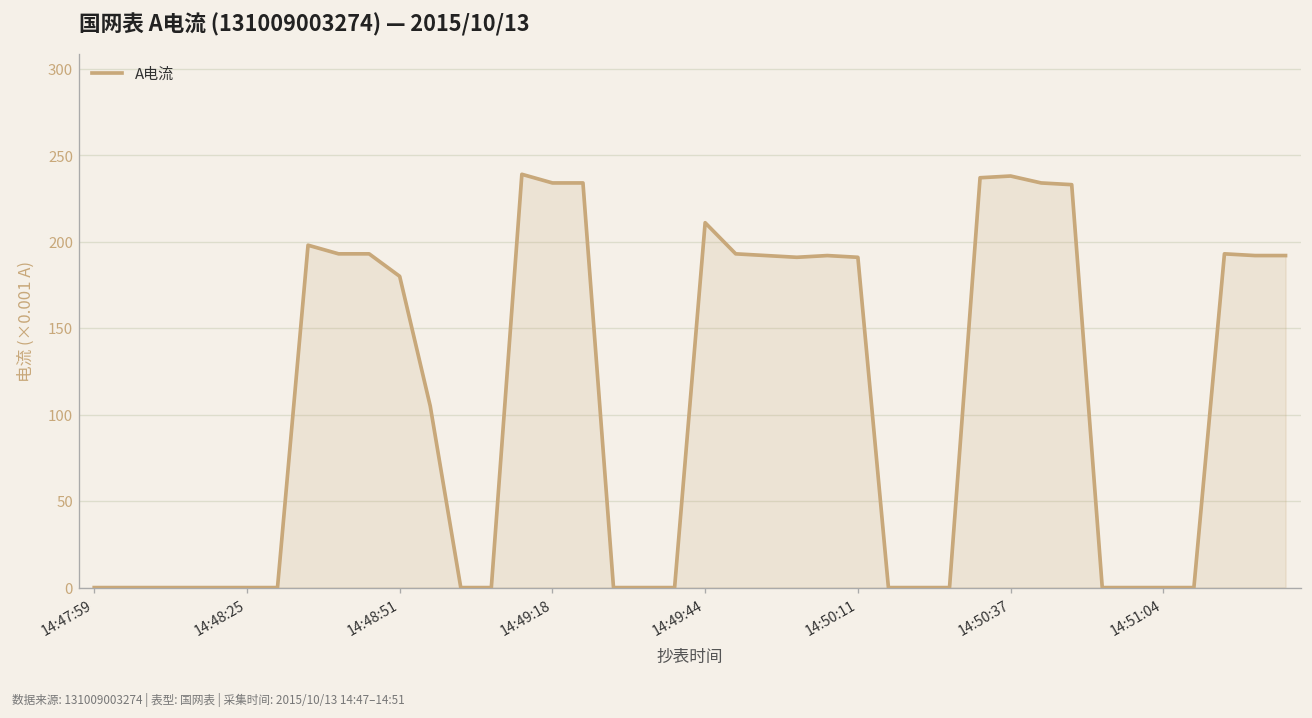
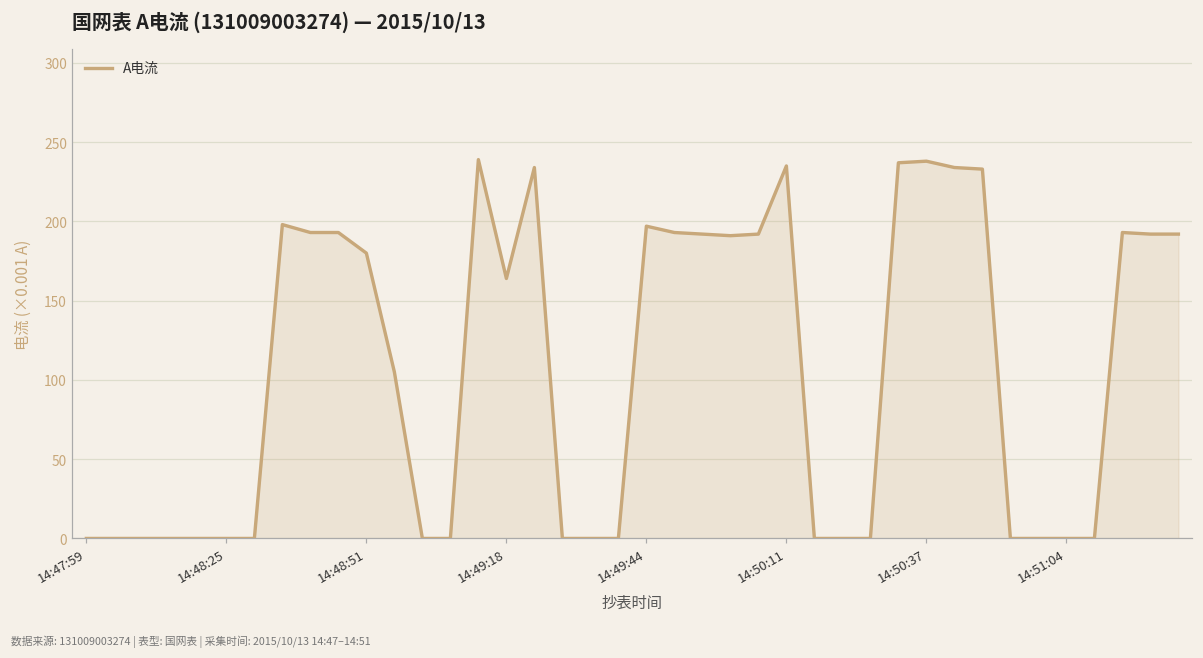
  {
    "14:47:59": 0,
    "14:48:25": 0,
    "14:48:51": 180,
-   "14:49:18": 234,
-   "14:49:44": 211,
-   "14:50:11": 191,
+   "14:49:18": 164,
+   "14:49:44": 197,
+   "14:50:11": 235,
    "14:50:37": 238,
    "14:51:04": 0
  }
